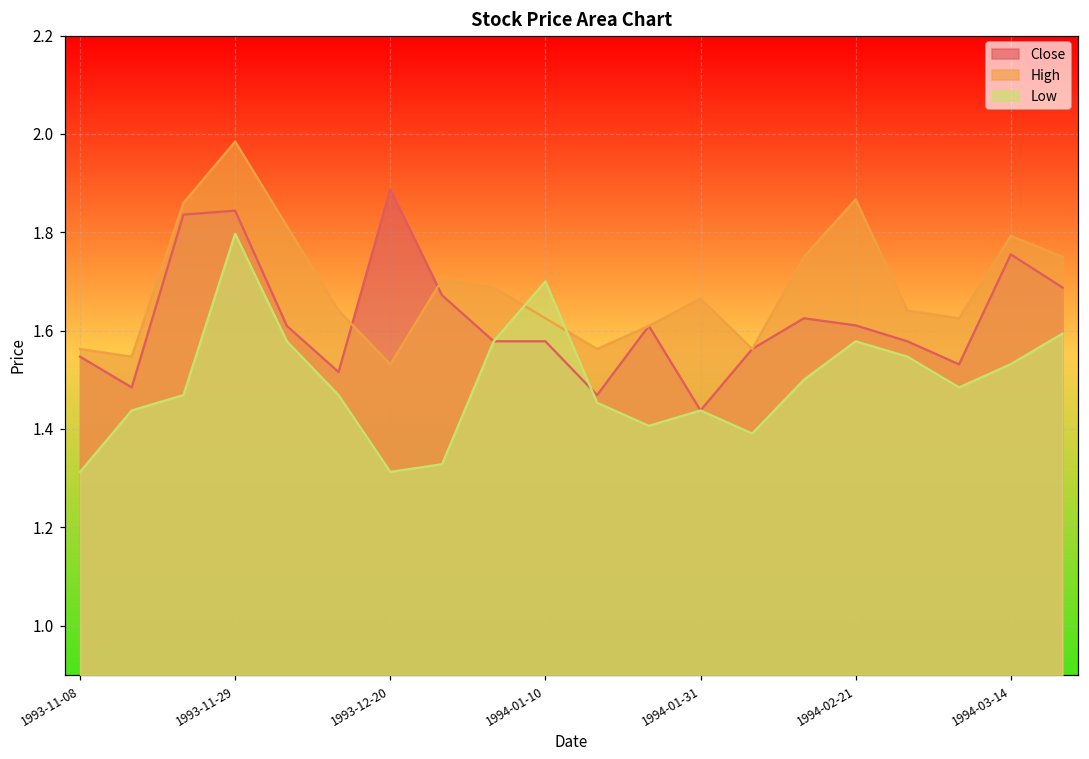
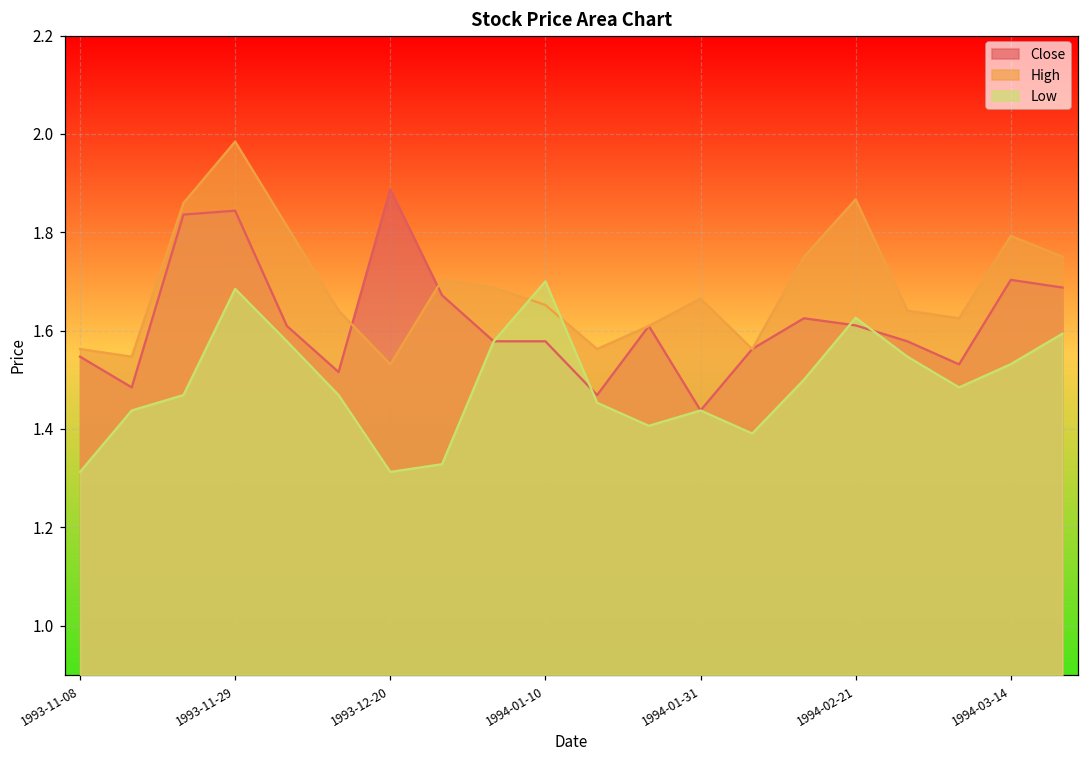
  {
    "Close": {
      "1993-11-08": 1.55,
      "1993-11-29": 1.84,
      "1993-12-20": 1.89,
      "1994-01-10": 1.58,
      "1994-02-21": 1.61,
-     "1994-03-14": 1.75
+     "1994-03-14": 1.70
    },
    "High": {
      "1993-11-08": 1.56,
      "1993-11-29": 1.98,
      "1993-12-20": 1.53,
-     "1994-01-10": 1.63,
+     "1994-01-10": 1.65,
      "1994-01-31": 1.67,
      "1994-02-21": 1.87,
      "1994-03-14": 1.79
    },
    "Low": {
      "1993-11-08": 1.31,
-     "1993-11-29": 1.80,
+     "1993-11-29": 1.68,
      "1993-12-20": 1.31,
      "1994-01-10": 1.70,
-     "1994-02-21": 1.58,
+     "1994-02-21": 1.63,
      "1994-03-14": 1.53
    }
  }
